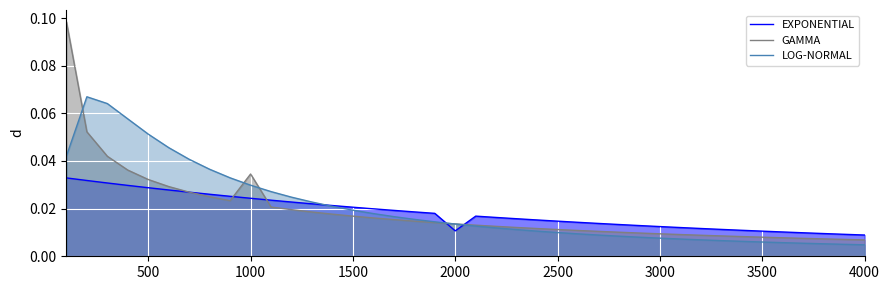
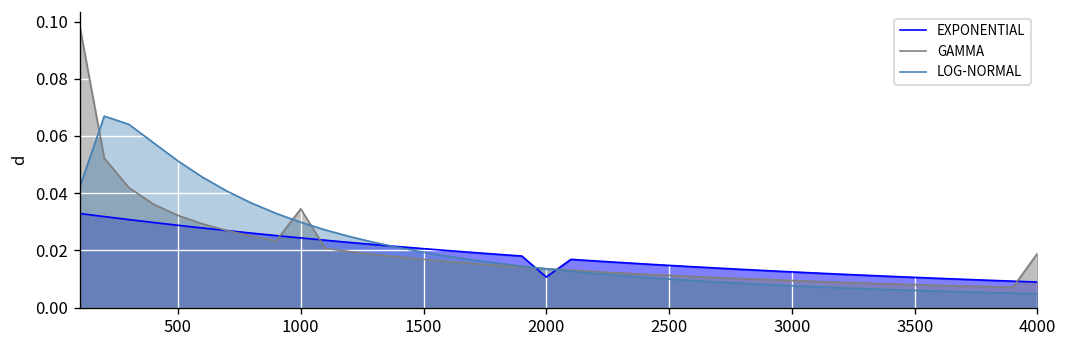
  {
    "EXPONENTIAL": {
      "500": 0.029,
      "1000": 0.024,
      "1500": 0.021,
      "2000": 0.011,
      "2500": 0.015,
      "3000": 0.012,
      "3500": 0.011,
      "4000": 0.009
    },
    "GAMMA": {
      "500": 0.032,
      "1000": 0.035,
      "1500": 0.017,
      "2500": 0.011,
      "3000": 0.009,
      "3500": 0.008,
-     "4000": 0.007
+     "4000": 0.019
    },
    "LOG-NORMAL": {
      "500": 0.051,
      "1000": 0.030,
      "1500": 0.019,
      "2500": 0.010,
      "3000": 0.008,
      "3500": 0.006,
      "4000": 0.005
    }
  }
